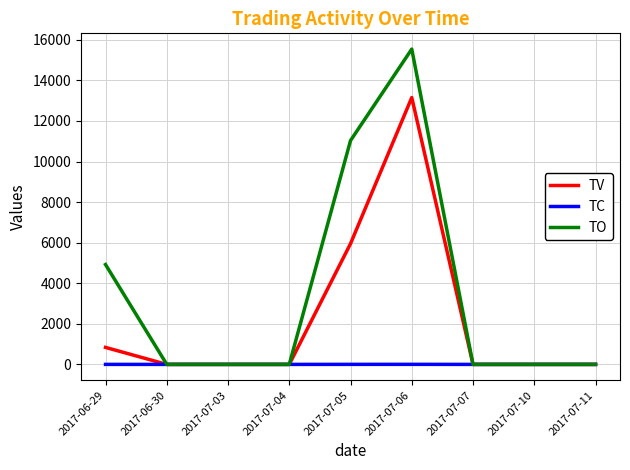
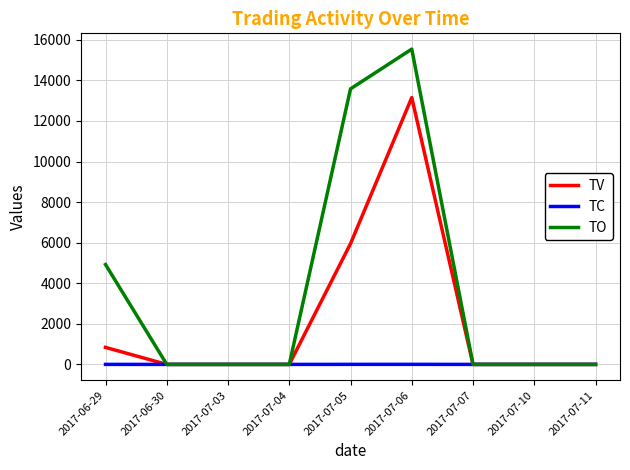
  {
    "TV": {
      "2017-06-29": 800,
      "2017-07-05": 6000,
      "2017-07-06": 13200
    },
    "TC": {
      "2017-06-29": 0,
      "2017-07-05": 0,
      "2017-07-06": 0
    },
    "TO": {
      "2017-06-29": 4900,
-     "2017-07-05": 11000,
+     "2017-07-05": 13600,
      "2017-07-06": 15500
    }
  }
